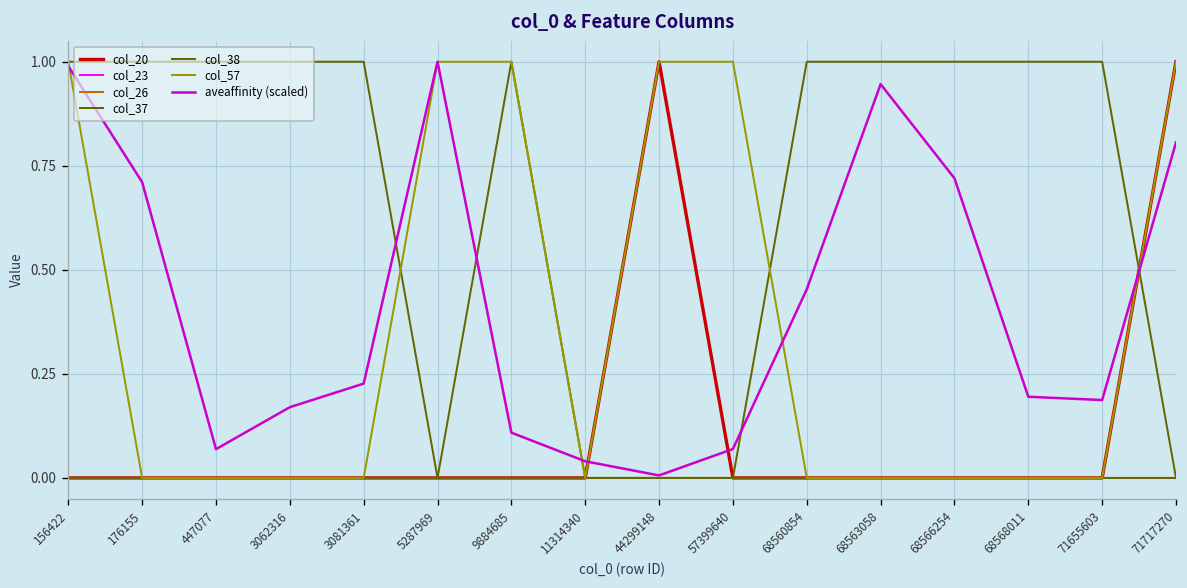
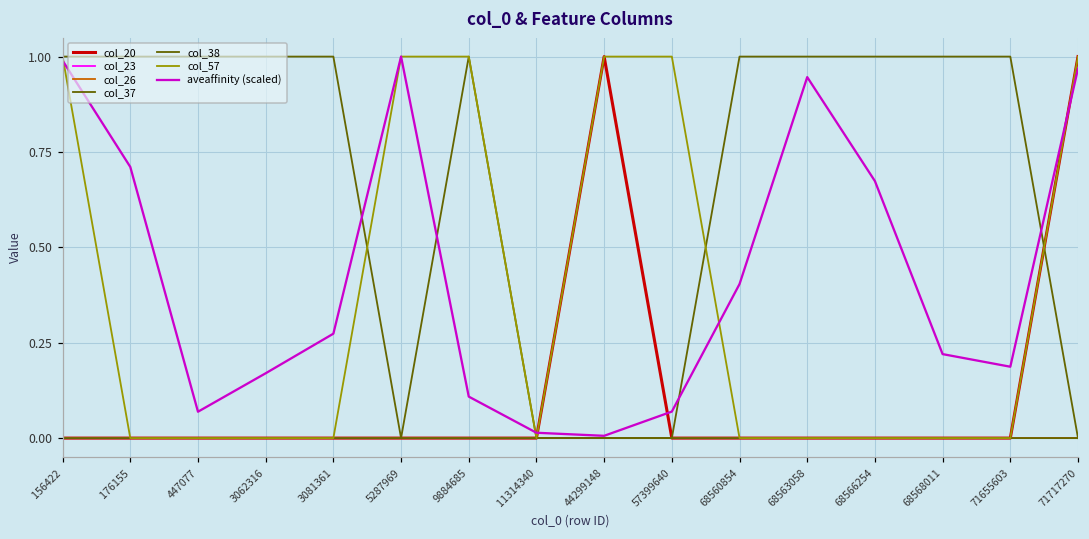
  {
    "col_57": {
      "57399640": 1.00
    },
    "aveaffinity (scaled)": {
      "156422": 0.99,
      "176155": 0.71,
      "447077": 0.07,
      "3062316": 0.17,
-     "3081361": 0.23,
+     "3081361": 0.27,
      "9884685": 0.11,
-     "11314340": 0.04,
+     "11314340": 0.01,
      "57399640": 0.07,
-     "68560854": 0.45,
+     "68560854": 0.40,
      "68563058": 0.95,
-     "68566254": 0.72,
-     "68568011": 0.20,
+     "68566254": 0.67,
+     "68568011": 0.22,
      "71655603": 0.19,
-     "71717270": 0.81
+     "71717270": 0.97
    }
  }
